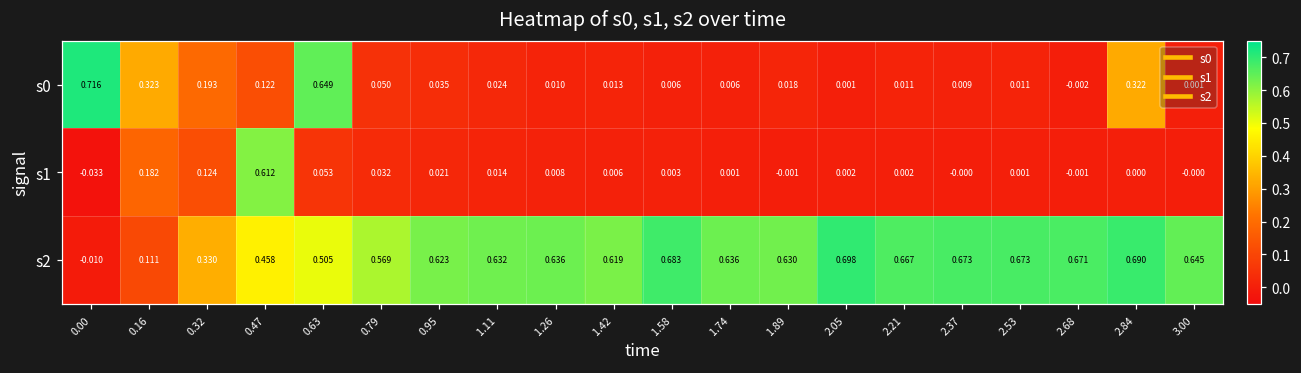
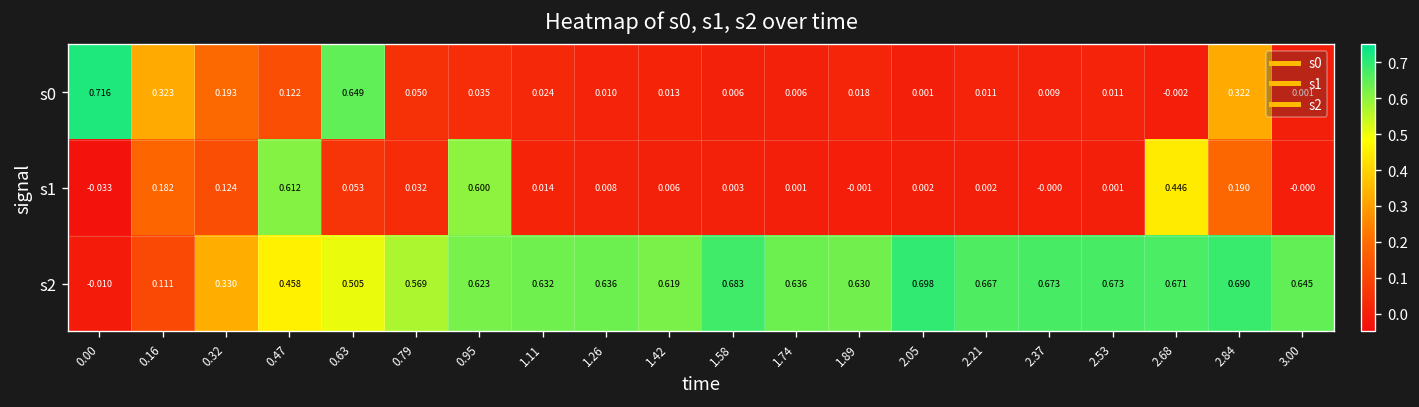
  {
    "s0": {
      "0.00": 0.716,
      "0.16": 0.323,
      "0.32": 0.193,
      "0.47": 0.122,
      "0.63": 0.649,
      "0.79": 0.050,
      "0.95": 0.035,
      "1.11": 0.024,
      "1.26": 0.010,
      "1.42": 0.013,
      "1.58": 0.006,
      "1.74": 0.006,
      "1.89": 0.018,
      "2.05": 0.001,
      "2.21": 0.011,
      "2.37": 0.009,
      "2.53": 0.011,
      "2.68": -0.002,
      "2.84": 0.322
    },
    "s1": {
      "0.00": -0.033,
      "0.16": 0.182,
      "0.32": 0.124,
      "0.47": 0.612,
      "0.63": 0.053,
      "0.79": 0.032,
-     "0.95": 0.021,
+     "0.95": 0.600,
      "1.11": 0.014,
      "1.26": 0.008,
      "1.42": 0.006,
      "1.58": 0.003,
      "1.74": 0.001,
      "1.89": -0.001,
      "2.05": 0.002,
      "2.21": 0.002,
      "2.37": -0.000,
      "2.53": 0.001,
-     "2.68": -0.001,
-     "2.84": 0.000,
+     "2.68": 0.446,
+     "2.84": 0.190,
      "3.00": -0.000
    },
    "s2": {
      "0.00": -0.010,
      "0.16": 0.111,
      "0.32": 0.330,
      "0.47": 0.458,
      "0.63": 0.505,
      "0.79": 0.569,
      "0.95": 0.623,
      "1.11": 0.632,
      "1.26": 0.636,
      "1.42": 0.619,
      "1.58": 0.683,
      "1.74": 0.636,
      "1.89": 0.630,
      "2.05": 0.698,
      "2.21": 0.667,
      "2.37": 0.673,
      "2.53": 0.673,
      "2.68": 0.671,
      "2.84": 0.690,
      "3.00": 0.645
    }
  }
